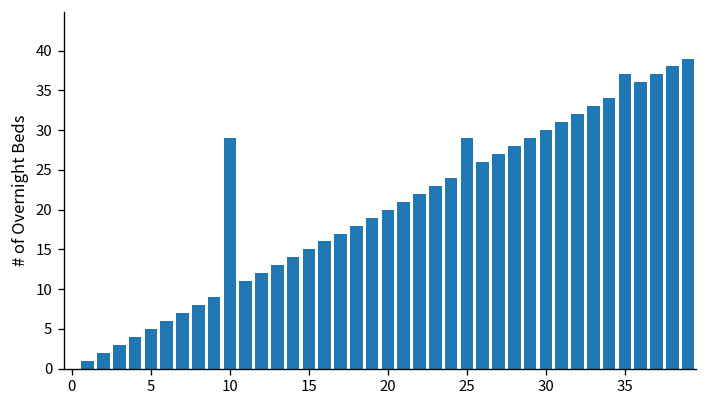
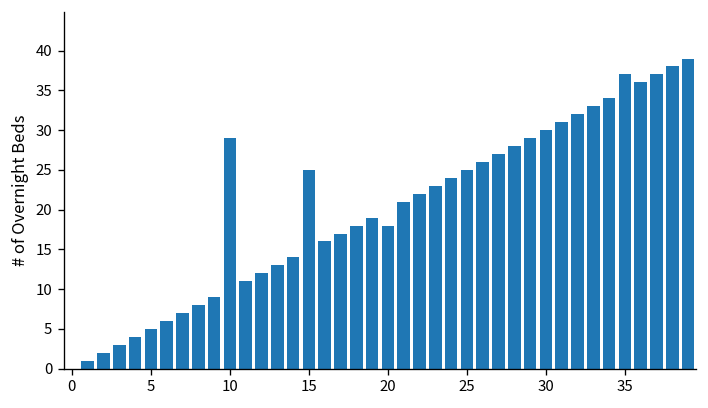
  {
    "0": 0,
    "5": 5,
    "10": 29,
-   "15": 15,
-   "20": 20,
-   "25": 29,
+   "15": 25,
+   "20": 18,
+   "25": 25,
    "30": 30,
    "35": 37
  }
